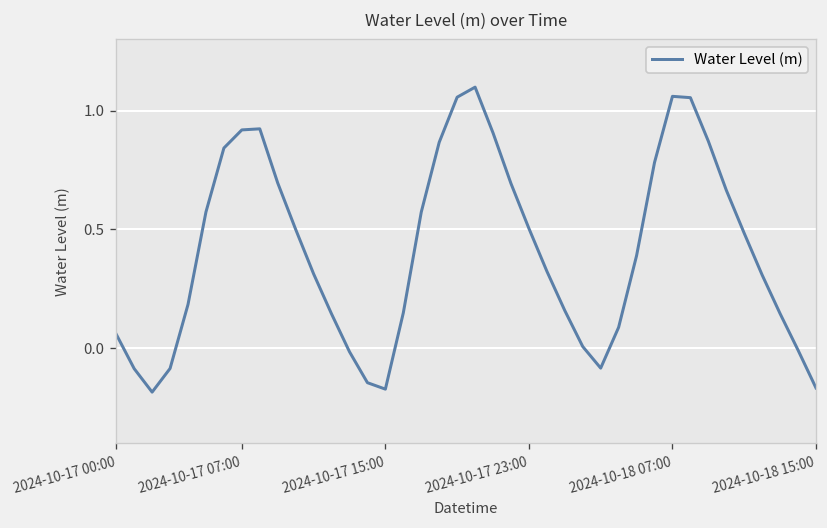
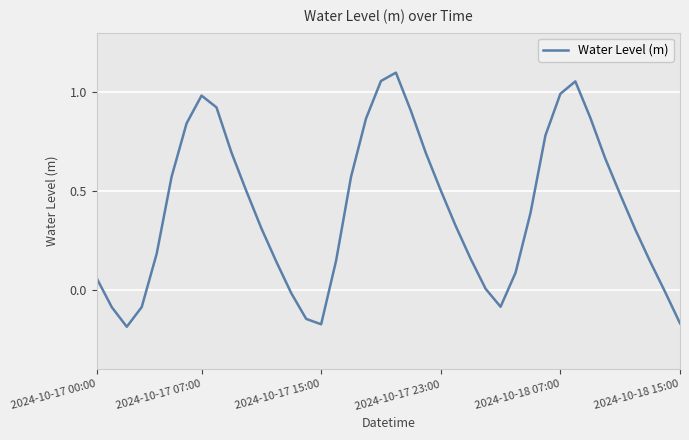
  {
    "2024-10-17 00:00": 0.06,
-   "2024-10-17 07:00": 0.92,
+   "2024-10-17 07:00": 0.98,
    "2024-10-17 15:00": -0.17,
    "2024-10-17 23:00": 0.50,
-   "2024-10-18 07:00": 1.06,
+   "2024-10-18 07:00": 0.99,
    "2024-10-18 15:00": -0.17
  }
